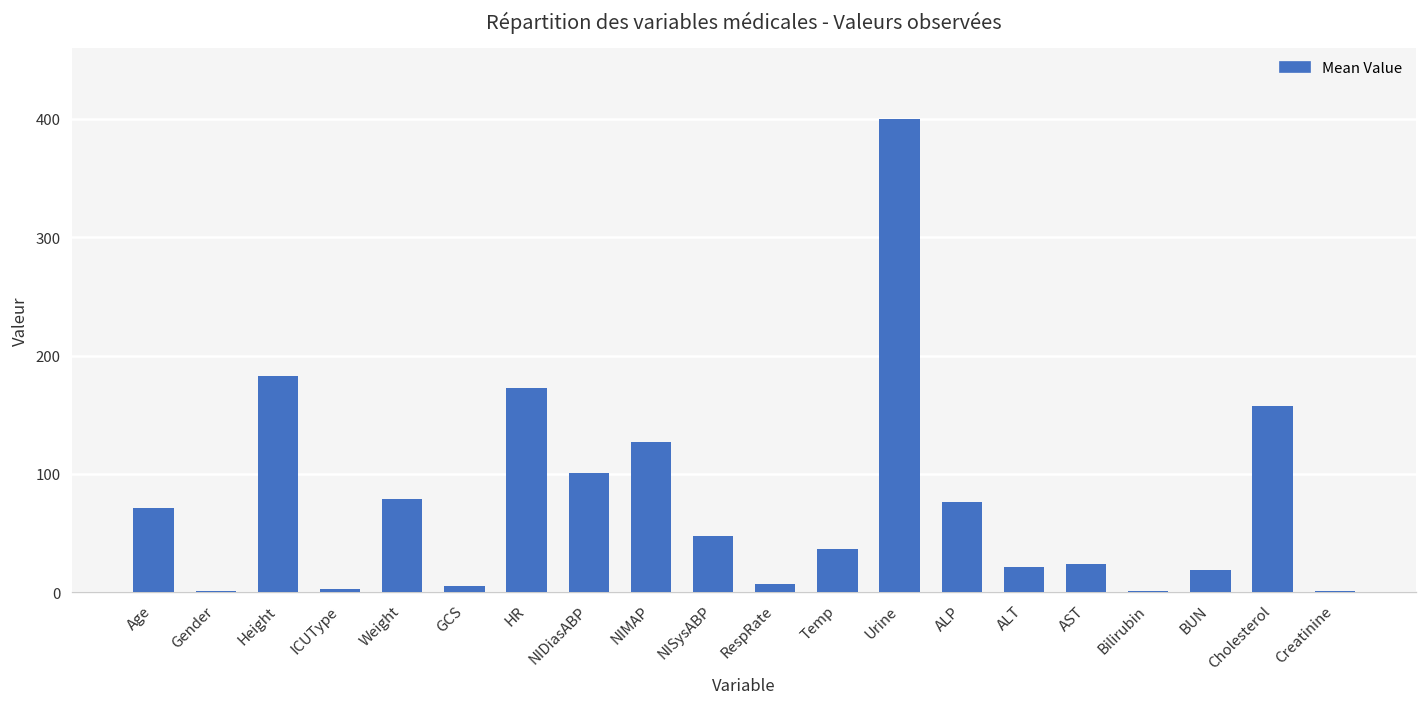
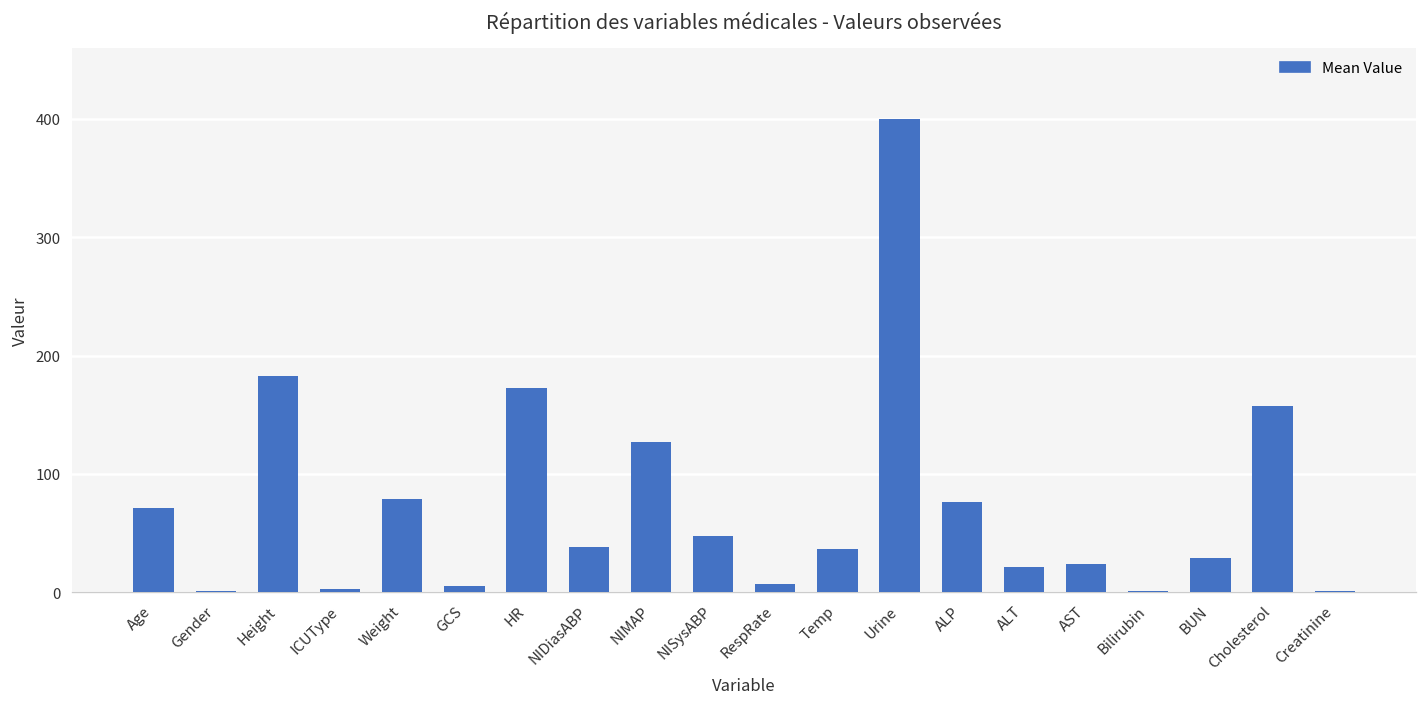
  {
    "Age": 70,
    "Height": 180,
    "ICUType": 0,
    "Weight": 80,
    "GCS": 10,
    "HR": 170,
-   "NIDiasABP": 100,
+   "NIDiasABP": 40,
    "NIMAP": 130,
    "NISysABP": 50,
    "RespRate": 10,
    "Temp": 40,
    "Urine": 400,
    "ALP": 80,
    "ALT": 20,
    "AST": 20,
-   "BUN": 20,
+   "BUN": 30,
    "Cholesterol": 160
  }
